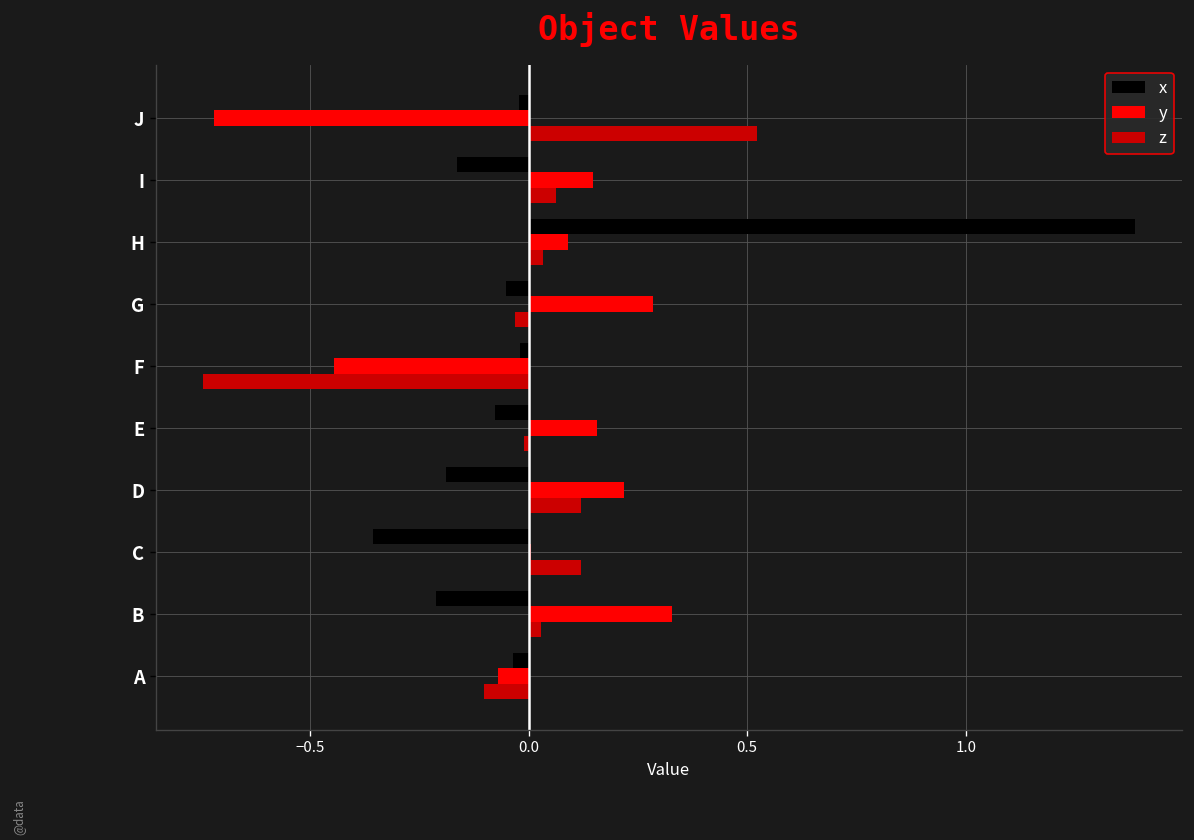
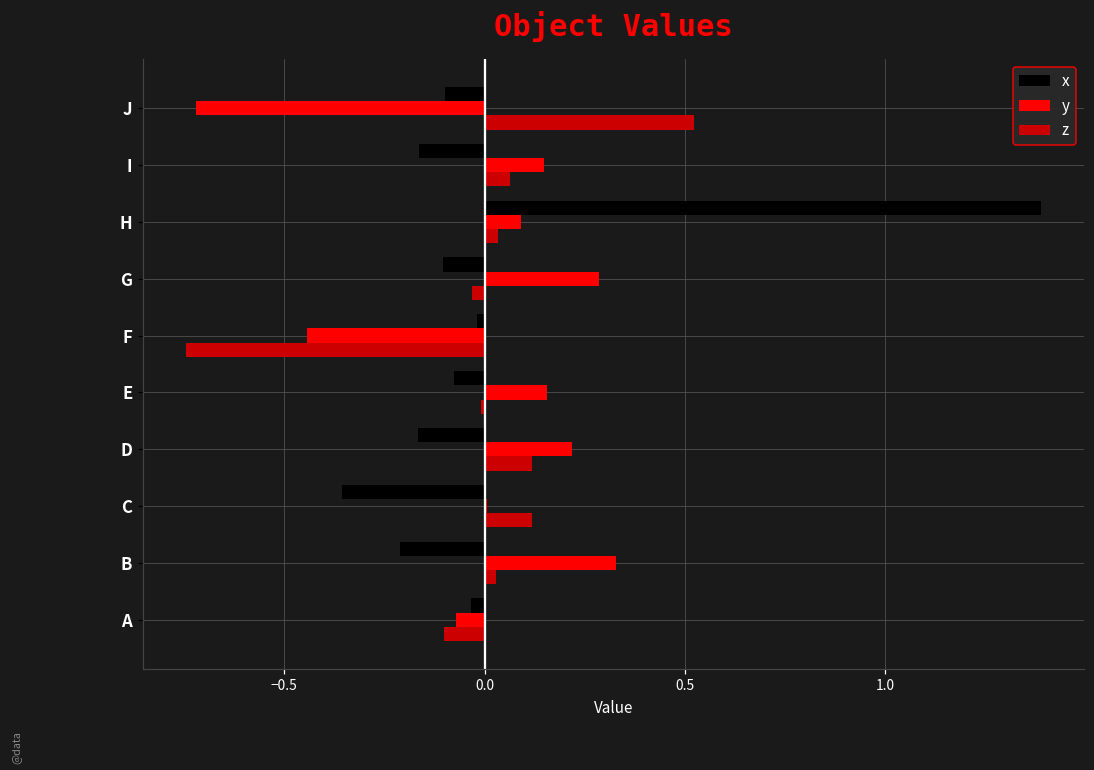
  {
    "x": {
-     "J": -0.02,
+     "J": -0.10,
      "I": -0.16,
      "H": 1.39,
-     "G": -0.05,
+     "G": -0.10,
      "F": -0.02,
      "E": -0.08,
-     "D": -0.19,
+     "D": -0.17,
      "C": -0.36,
      "B": -0.21,
      "A": -0.03
    }
  }
